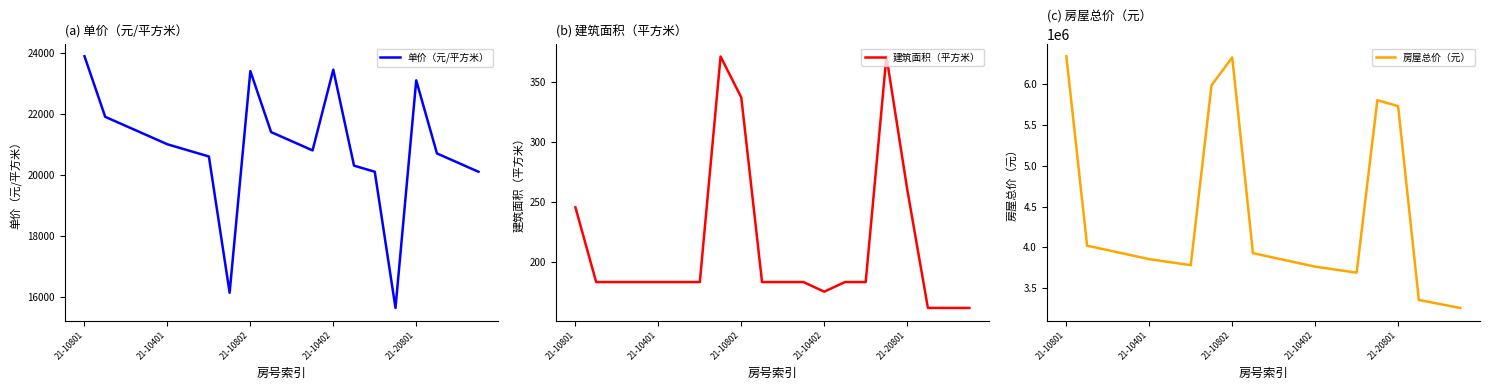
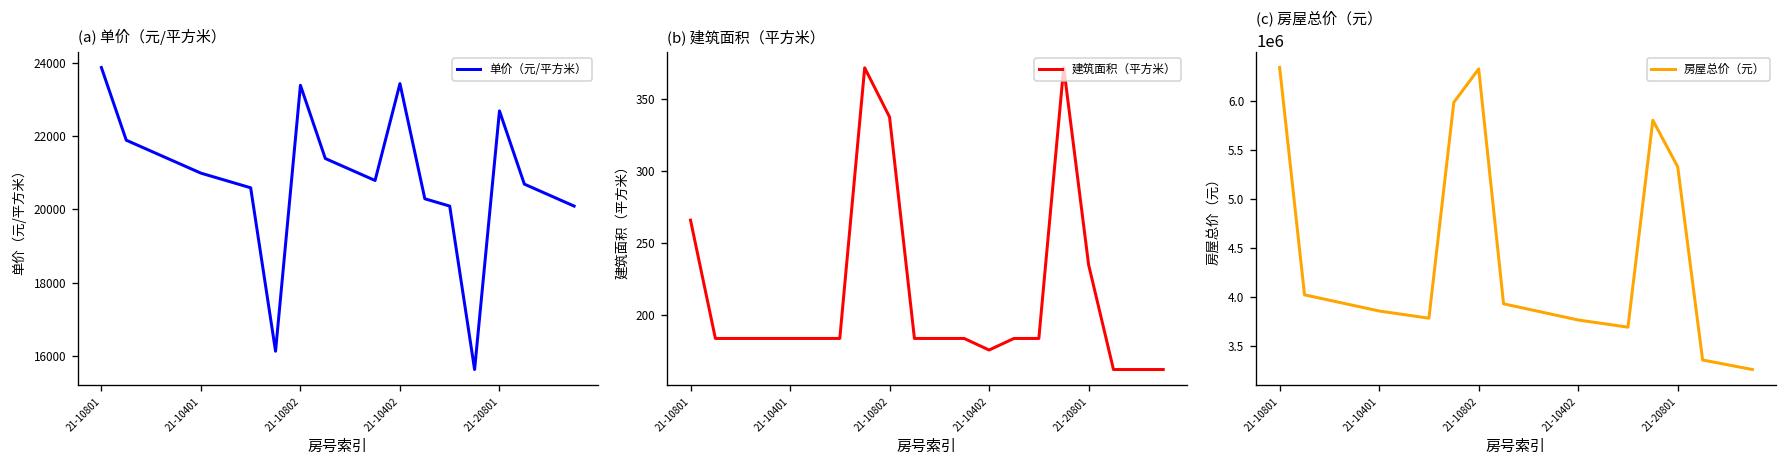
  {
    "(a) 单价（元/平方米）": {
      "21-10801": 23900,
      "21-10401": 21000,
      "21-10802": 23400,
      "21-10402": 23400,
-     "21-20801": 23100
+     "21-20801": 22700
    },
    "(b) 建筑面积（平方米）": {
-     "21-10801": 246,
+     "21-10801": 266,
      "21-10401": 184,
      "21-10802": 337,
      "21-10402": 176,
-     "21-20801": 261
+     "21-20801": 235
    },
    "(c) 房屋总价（元）": {
      "21-10801": 6300000,
      "21-10401": 3900000,
      "21-10802": 6300000,
      "21-10402": 3800000,
-     "21-20801": 5700000
+     "21-20801": 5300000
    }
  }
